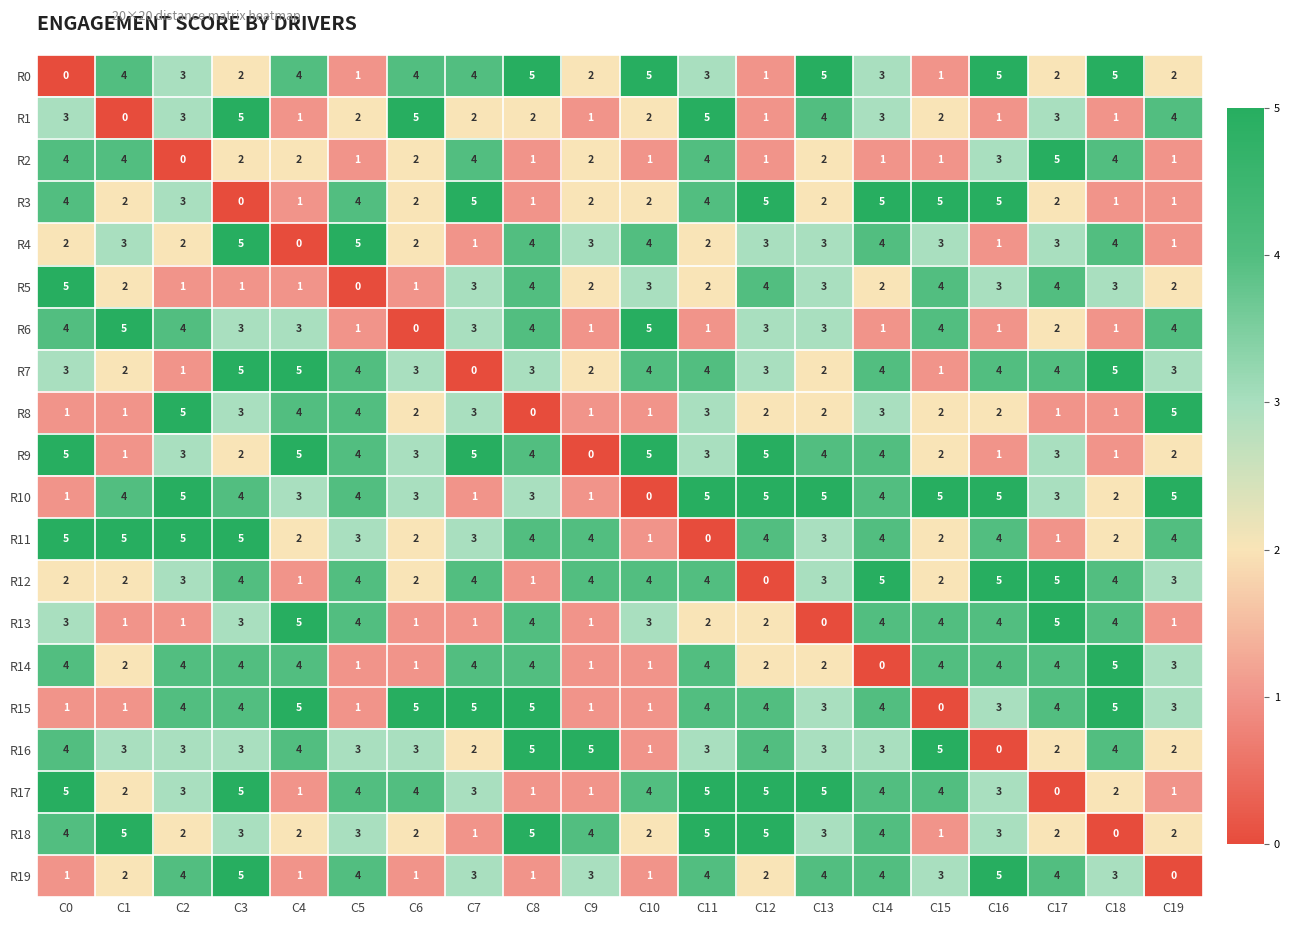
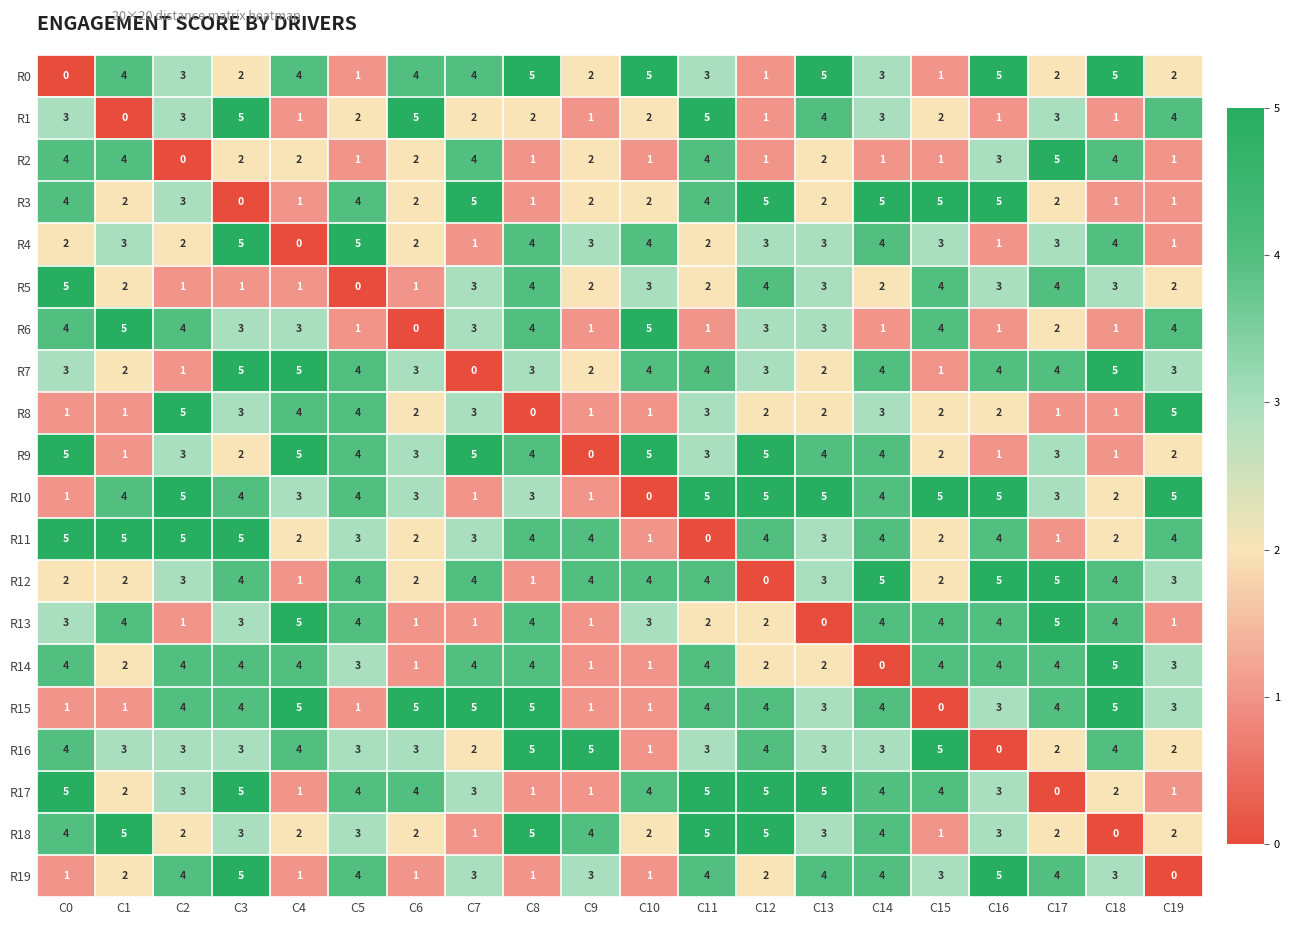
  {
    "R13": {
      "C0": 3,
-     "C1": 1,
+     "C1": 4,
      "C2": 1,
      "C3": 3,
      "C4": 5,
      "C5": 4,
      "C6": 1,
      "C7": 1,
      "C8": 4,
      "C9": 1,
      "C10": 3,
      "C11": 2,
      "C12": 2,
      "C13": 0,
      "C14": 4,
      "C15": 4,
      "C16": 4,
      "C17": 5,
      "C18": 4,
      "C19": 1
    },
    "R14": {
      "C0": 4,
      "C1": 2,
      "C2": 4,
      "C3": 4,
      "C4": 4,
-     "C5": 1,
+     "C5": 3,
      "C6": 1,
      "C7": 4,
      "C8": 4,
      "C9": 1,
      "C10": 1,
      "C11": 4,
      "C12": 2,
      "C13": 2,
      "C14": 0,
      "C15": 4,
      "C16": 4,
      "C17": 4,
      "C18": 5,
      "C19": 3
    }
  }
